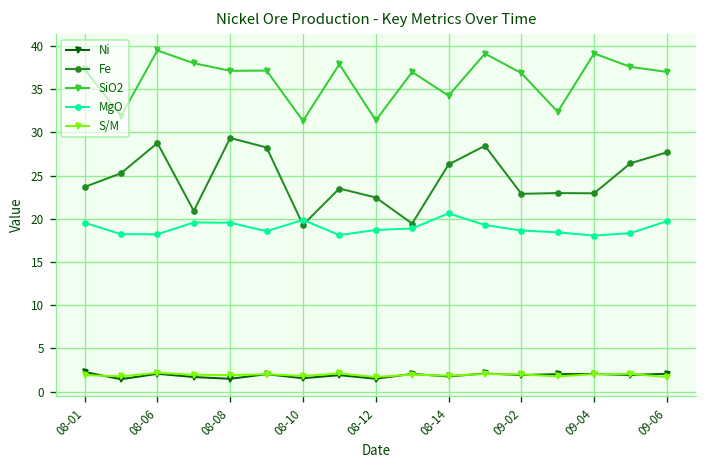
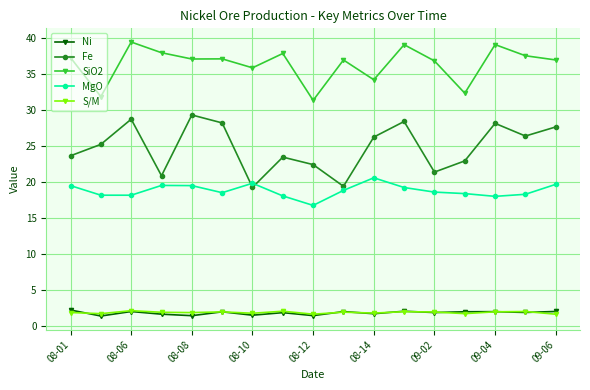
  {
    "Ni": {
      "08-08": 1,
      "09-06": 2
    },
    "Fe": {
      "08-01": 24,
      "08-06": 29,
      "08-08": 29,
      "08-10": 19,
      "08-12": 22,
      "08-14": 26,
-     "09-02": 23,
-     "09-04": 23,
+     "09-02": 21,
+     "09-04": 28,
      "09-06": 28
    },
    "SiO2": {
      "08-06": 39,
      "08-08": 37,
-     "08-10": 31,
+     "08-10": 36,
      "08-12": 31,
      "08-14": 34,
      "09-02": 37,
      "09-04": 39,
      "09-06": 37
    },
    "MgO": {
      "08-01": 20,
      "08-06": 18,
      "08-08": 20,
      "08-10": 20,
-     "08-12": 19,
+     "08-12": 17,
      "08-14": 21,
      "09-02": 19,
      "09-04": 18,
      "09-06": 20
    },
    "S/M": {
      "08-08": 2,
      "09-06": 2
    }
  }
